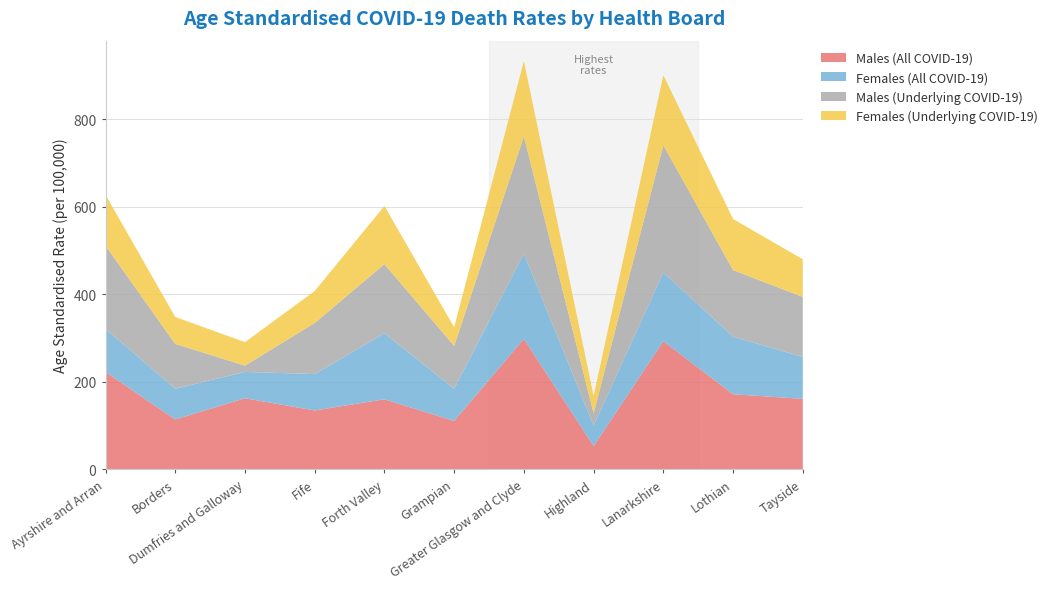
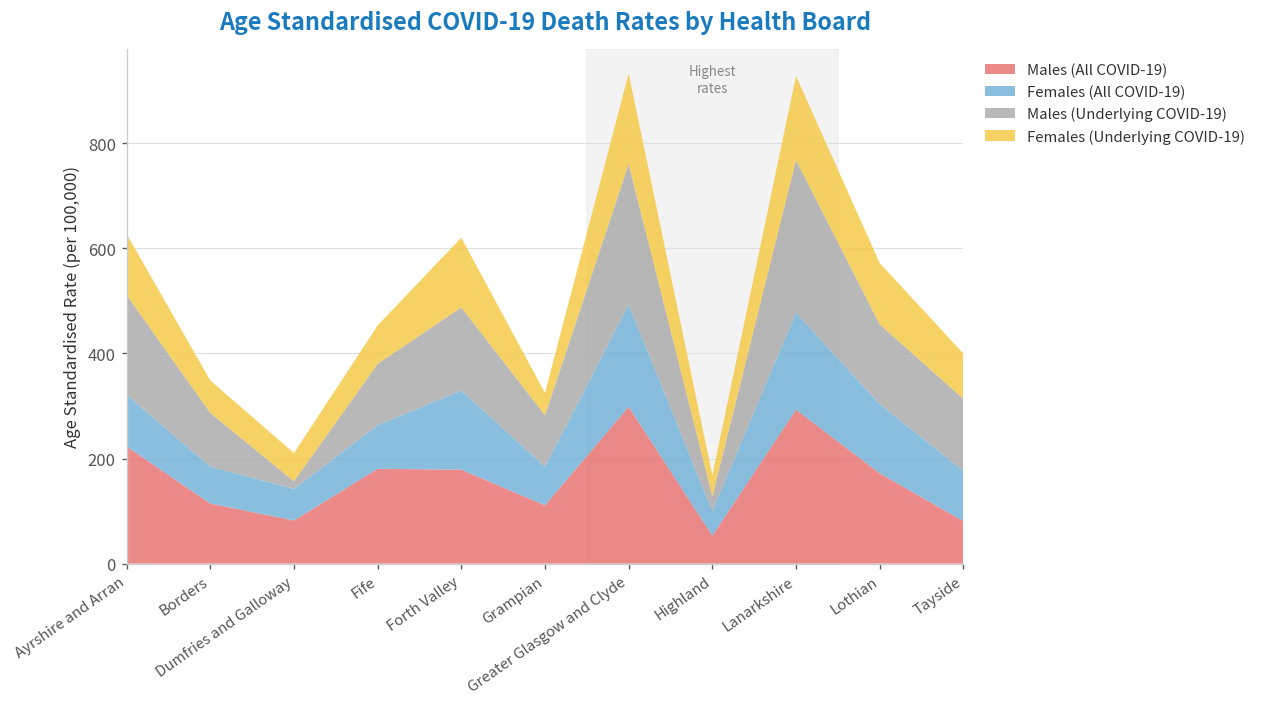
  {
    "Males (All COVID-19)": {
      "Ayrshire and Arran": 220,
      "Borders": 110,
-     "Dumfries and Galloway": 160,
-     "Fife": 130,
-     "Forth Valley": 160,
+     "Dumfries and Galloway": 80,
+     "Fife": 180,
+     "Forth Valley": 180,
      "Grampian": 110,
      "Greater Glasgow and Clyde": 300,
      "Highland": 50,
      "Lanarkshire": 290,
      "Lothian": 170,
-     "Tayside": 160
+     "Tayside": 80
    },
    "Females (All COVID-19)": {
      "Ayrshire and Arran": 100,
      "Borders": 70,
      "Dumfries and Galloway": 60,
      "Fife": 80,
      "Forth Valley": 150,
      "Grampian": 70,
      "Greater Glasgow and Clyde": 190,
      "Highland": 50,
-     "Lanarkshire": 160,
+     "Lanarkshire": 180,
      "Lothian": 130,
      "Tayside": 100
    },
    "Males (Underlying COVID-19)": {
      "Ayrshire and Arran": 190,
      "Borders": 100,
      "Dumfries and Galloway": 10,
      "Fife": 120,
      "Forth Valley": 160,
      "Grampian": 100,
      "Greater Glasgow and Clyde": 270,
      "Highland": 30,
      "Lanarkshire": 290,
      "Lothian": 150,
      "Tayside": 140
    },
    "Females (Underlying COVID-19)": {
      "Ayrshire and Arran": 120,
      "Borders": 60,
      "Dumfries and Galloway": 50,
      "Fife": 70,
      "Forth Valley": 130,
      "Grampian": 40,
      "Greater Glasgow and Clyde": 170,
      "Highland": 40,
      "Lanarkshire": 160,
      "Lothian": 120,
      "Tayside": 90
    }
  }
